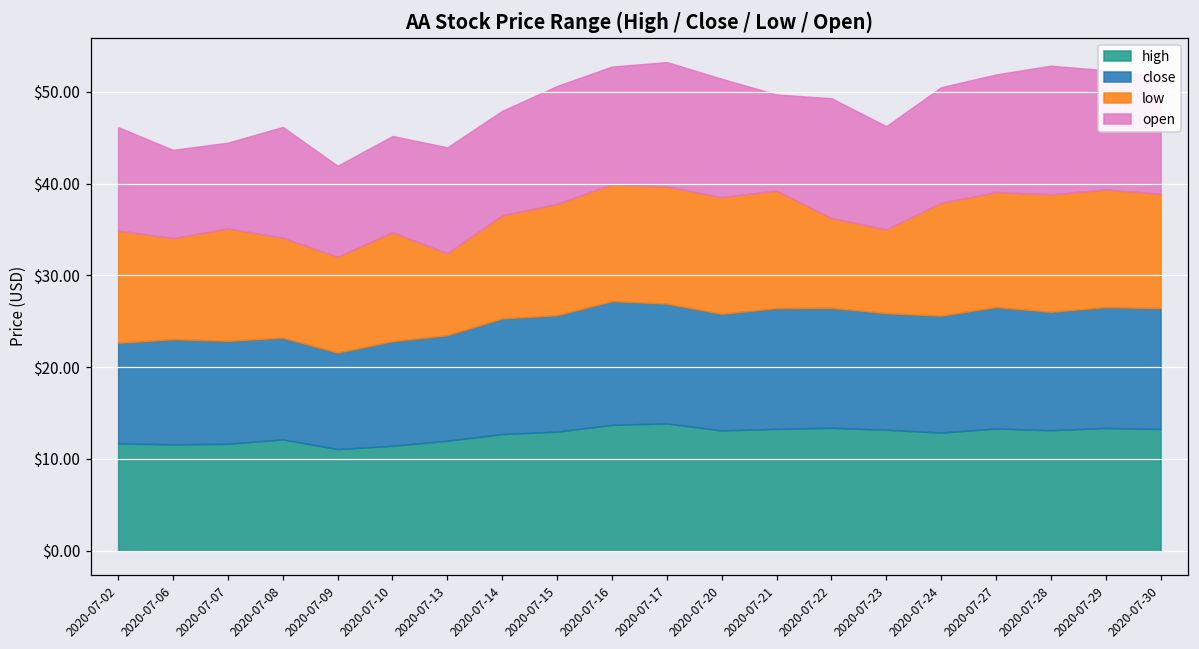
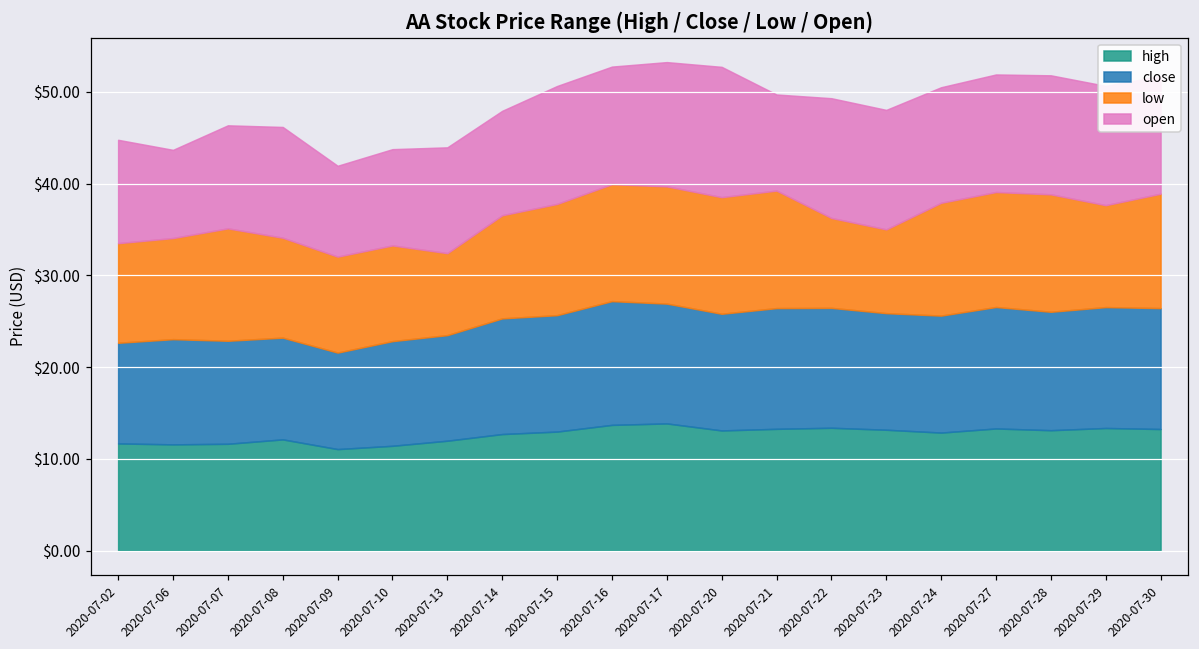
  {
    "low": {
-     "2020-07-02": "$12",
+     "2020-07-02": "$11",
      "2020-07-06": "$11",
      "2020-07-07": "$12",
      "2020-07-08": "$11",
      "2020-07-09": "$10",
-     "2020-07-10": "$12",
+     "2020-07-10": "$10",
      "2020-07-13": "$9",
      "2020-07-14": "$11",
      "2020-07-15": "$12",
      "2020-07-16": "$13",
      "2020-07-17": "$13",
      "2020-07-20": "$13",
      "2020-07-21": "$13",
      "2020-07-22": "$10",
      "2020-07-23": "$9",
      "2020-07-24": "$12",
      "2020-07-27": "$13",
      "2020-07-28": "$13",
-     "2020-07-29": "$13",
+     "2020-07-29": "$11",
      "2020-07-30": "$12"
    },
    "open": {
      "2020-07-02": "$11",
      "2020-07-06": "$10",
-     "2020-07-07": "$9",
+     "2020-07-07": "$11",
      "2020-07-08": "$12",
      "2020-07-09": "$10",
      "2020-07-10": "$10",
      "2020-07-13": "$12",
      "2020-07-14": "$11",
      "2020-07-15": "$13",
      "2020-07-16": "$13",
      "2020-07-17": "$14",
-     "2020-07-20": "$13",
+     "2020-07-20": "$14",
      "2020-07-21": "$10",
      "2020-07-22": "$13",
-     "2020-07-23": "$11",
+     "2020-07-23": "$13",
      "2020-07-24": "$13",
      "2020-07-27": "$13",
-     "2020-07-28": "$14"
+     "2020-07-28": "$13"
    }
  }
